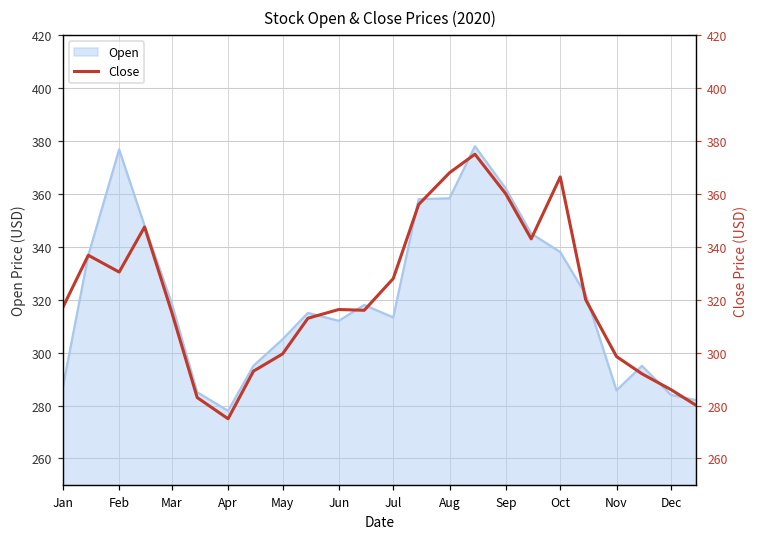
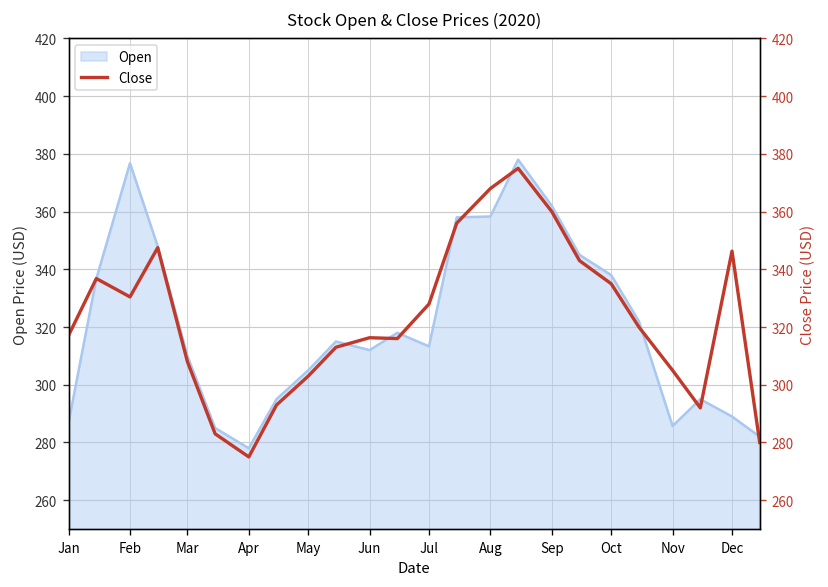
  {
    "Open": {
      "Jan": 287,
      "Feb": 377,
-     "Mar": 319,
+     "Mar": 310,
      "Apr": 278,
      "May": 305,
      "Jun": 312,
      "Jul": 313,
      "Aug": 358,
      "Sep": 362,
      "Oct": 338,
      "Nov": 286,
-     "Dec": 284
+     "Dec": 289
    },
    "Close": {
      "Jan": 317,
      "Feb": 330,
-     "Mar": 315,
+     "Mar": 308,
      "Apr": 275,
-     "May": 300,
+     "May": 303,
      "Jun": 316,
      "Jul": 328,
      "Aug": 368,
      "Sep": 360,
-     "Oct": 366,
-     "Nov": 299,
-     "Dec": 286
+     "Oct": 335,
+     "Nov": 305,
+     "Dec": 346
    }
  }
